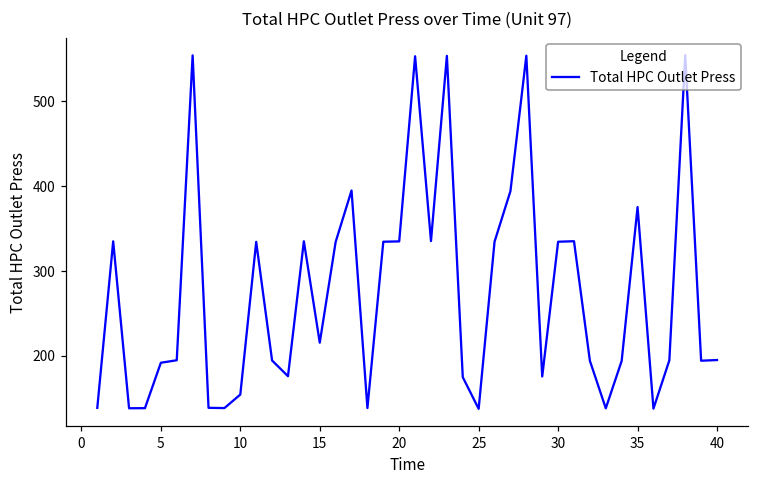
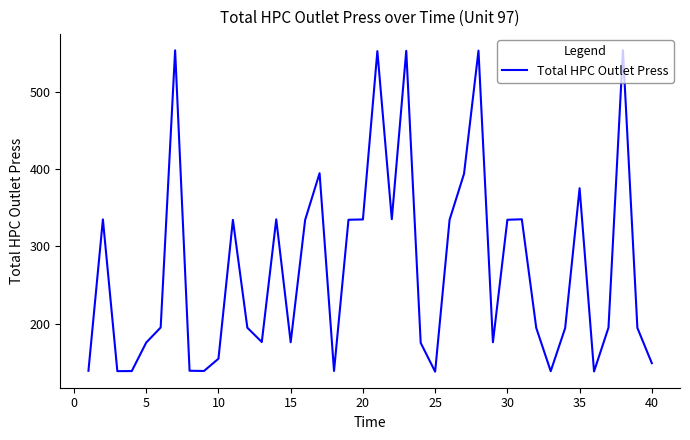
  {
-   "5": 190,
+   "5": 180,
    "10": 150,
-   "15": 220,
+   "15": 180,
    "20": 330,
    "25": 140,
    "30": 330,
    "35": 380,
-   "40": 200
+   "40": 150
  }
